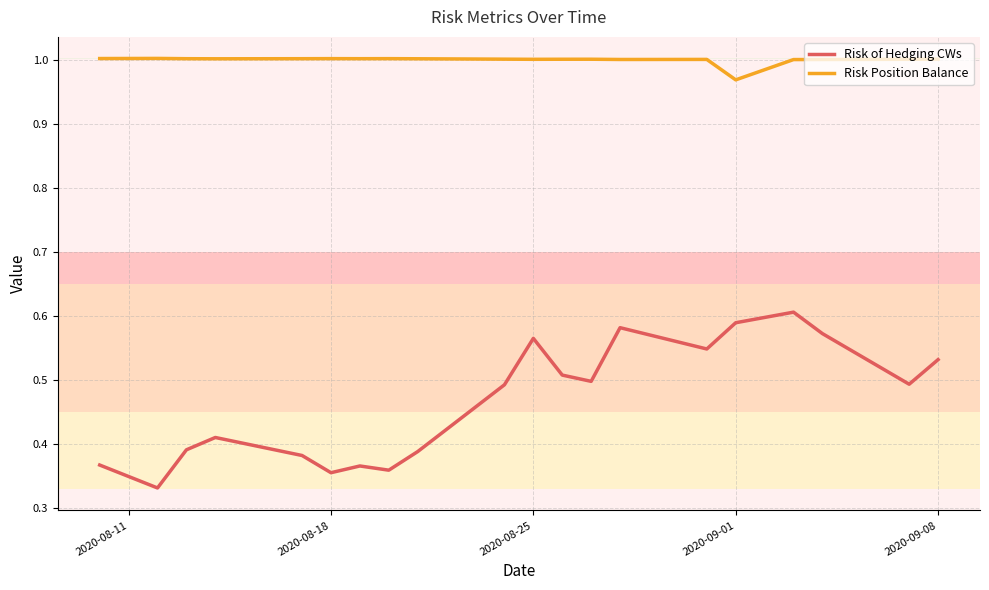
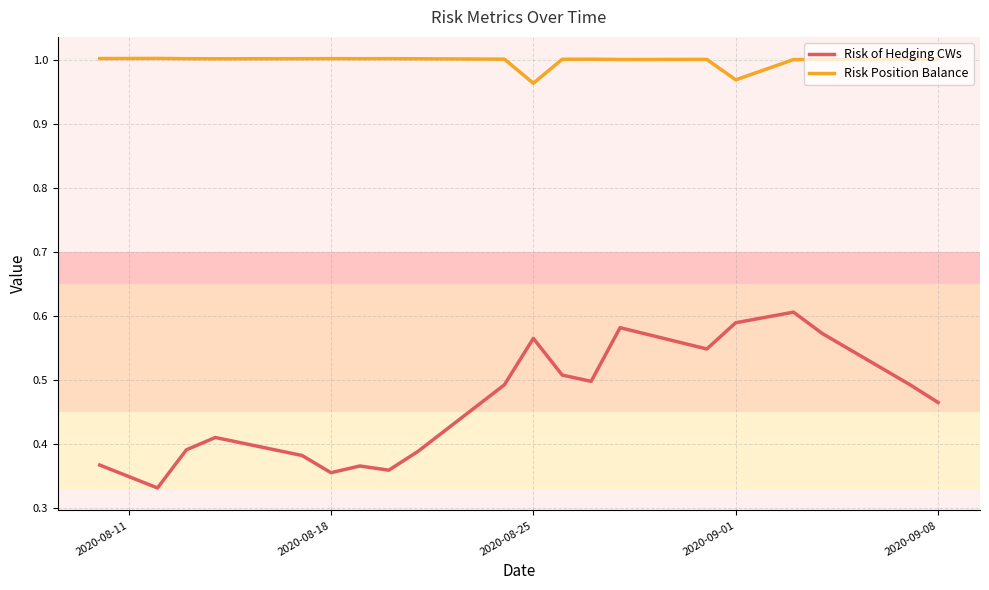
  {
    "Risk of Hedging CWs": {
      "2020-08-18": 0.36,
      "2020-08-25": 0.57,
      "2020-09-01": 0.59,
-     "2020-09-08": 0.53
+     "2020-09-08": 0.47
    },
    "Risk Position Balance": {
      "2020-08-18": 1.00,
-     "2020-08-25": 1.00,
+     "2020-08-25": 0.96,
      "2020-09-01": 0.97
    }
  }
